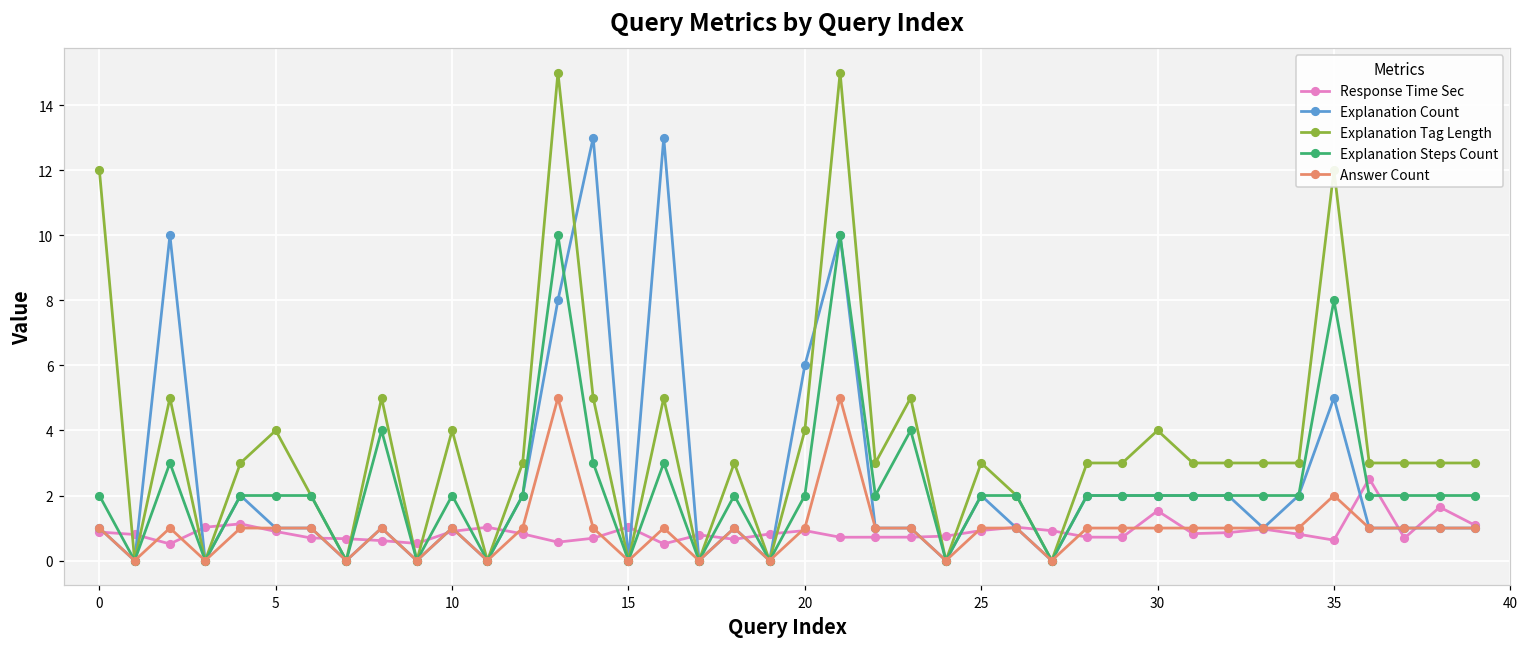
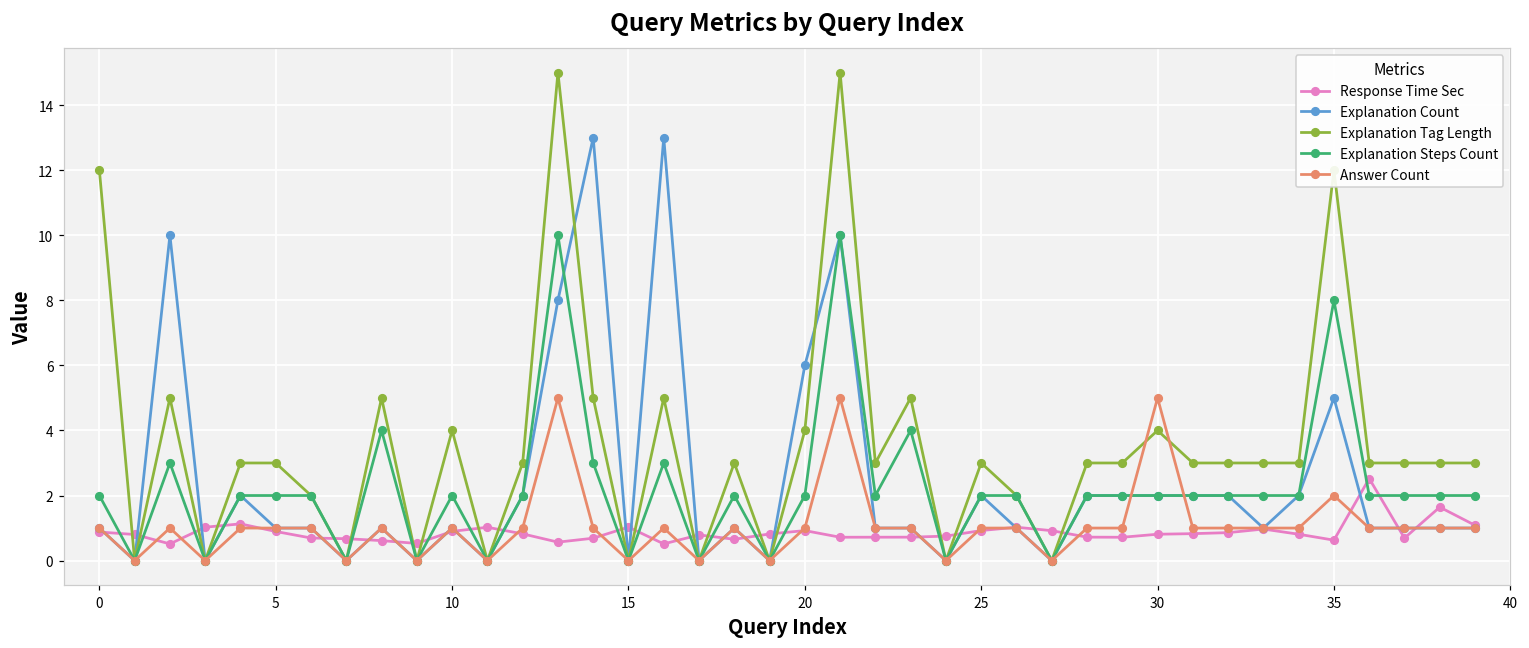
  {
    "Response Time Sec": {
      "0": 0.9,
      "5": 0.9,
      "10": 0.9,
      "15": 1.0,
-     "30": 1.5,
+     "30": 0.8,
      "35": 0.6
    },
    "Explanation Count": {
      "20": 6.0,
      "35": 5.0
    },
    "Explanation Tag Length": {
      "0": 12,
-     "5": 4,
+     "5": 3,
      "10": 4,
      "20": 4,
      "25": 3,
      "30": 4
    },
    "Explanation Steps Count": {
      "0": 2.0,
      "5": 2.0,
      "10": 2.0,
      "20": 2.0,
      "35": 8.0
    },
    "Answer Count": {
-     "30": 1,
+     "30": 5,
      "35": 2
    }
  }
